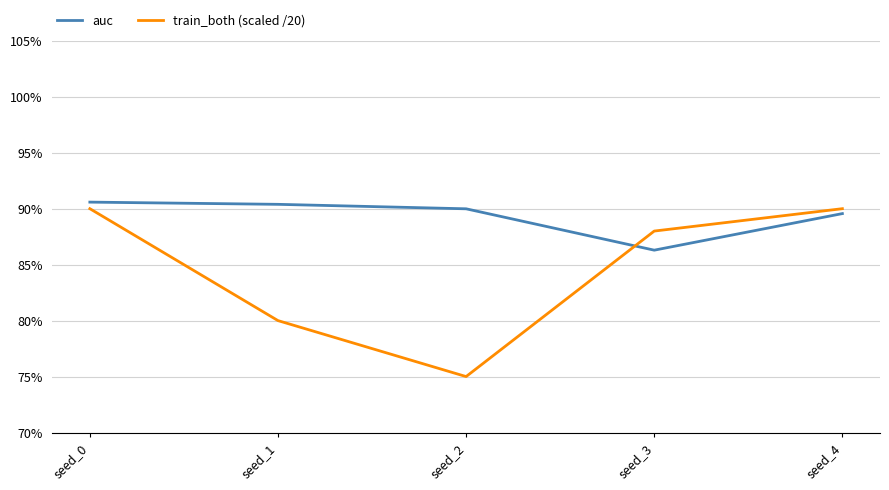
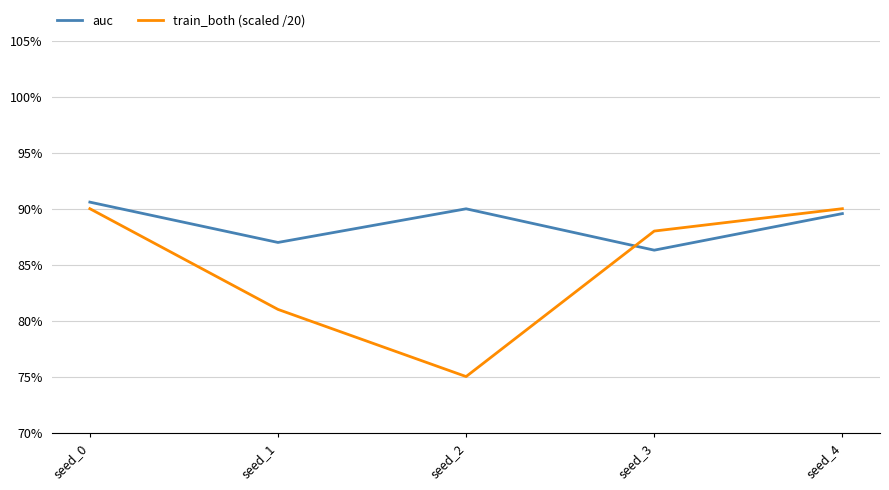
  {
    "auc": {
      "seed_0": "90.6%",
-     "seed_1": "90.4%",
+     "seed_1": "87.0%",
      "seed_2": "90.0%",
      "seed_3": "86.3%",
      "seed_4": "89.6%"
    },
    "train_both (scaled /20)": {
      "seed_0": "90.0%",
-     "seed_1": "80.0%",
+     "seed_1": "81.0%",
      "seed_2": "75.0%",
      "seed_3": "88.0%",
      "seed_4": "90.0%"
    }
  }
